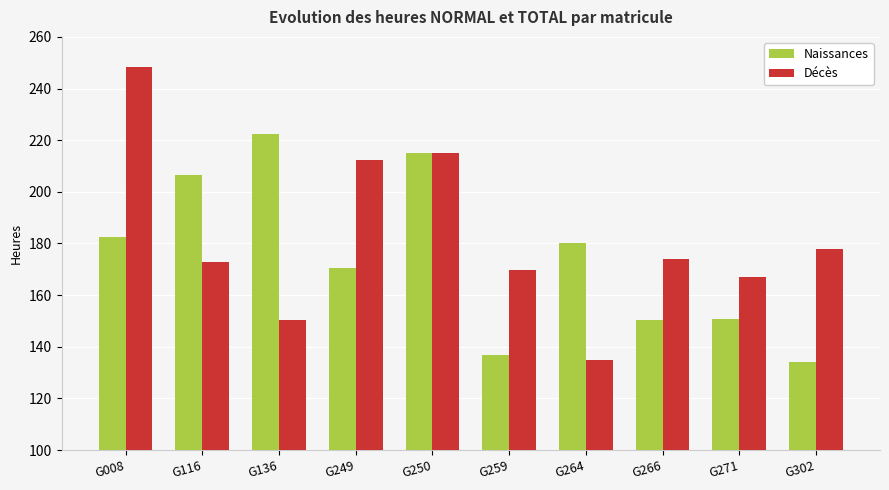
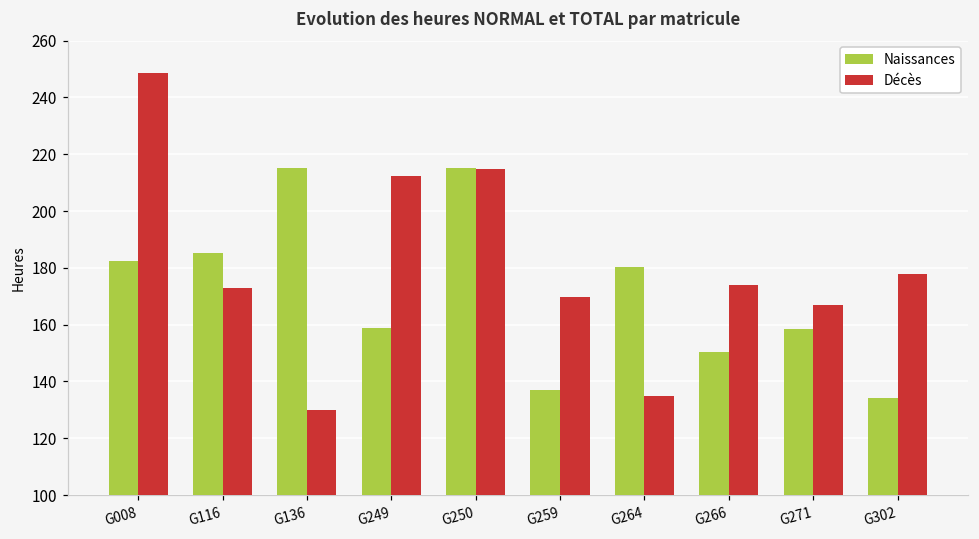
  {
    "Naissances": {
      "G008": 182,
-     "G116": 206,
-     "G136": 222,
-     "G249": 170,
+     "G116": 185,
+     "G136": 215,
+     "G249": 159,
      "G250": 215,
      "G259": 137,
      "G264": 180,
      "G266": 150,
-     "G271": 151,
+     "G271": 158,
      "G302": 134
    },
    "Décès": {
      "G008": 249,
      "G116": 173,
-     "G136": 150,
+     "G136": 130,
      "G249": 212,
      "G250": 215,
      "G259": 170,
      "G264": 135,
      "G266": 174,
      "G271": 167,
      "G302": 178
    }
  }
